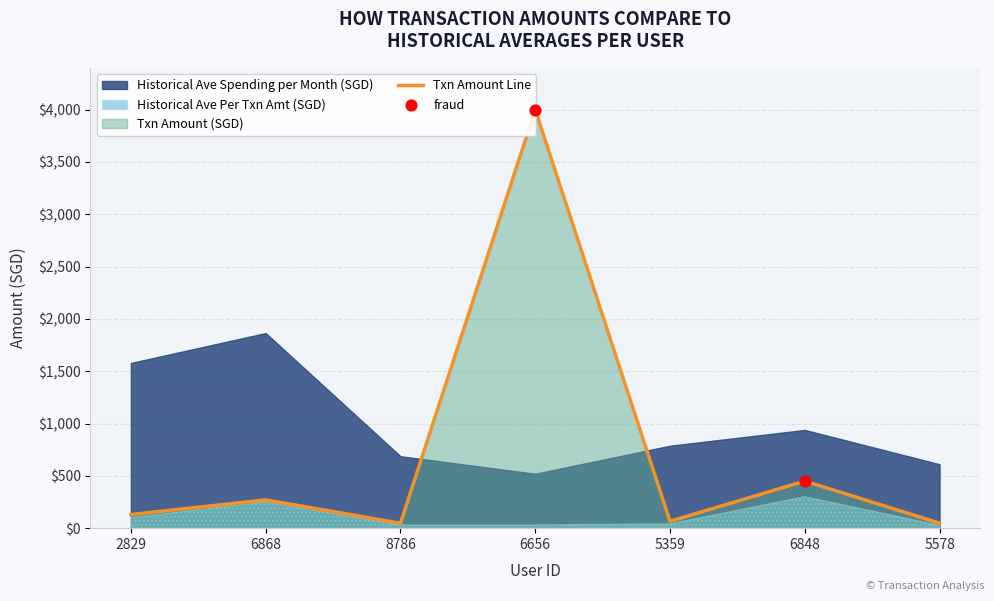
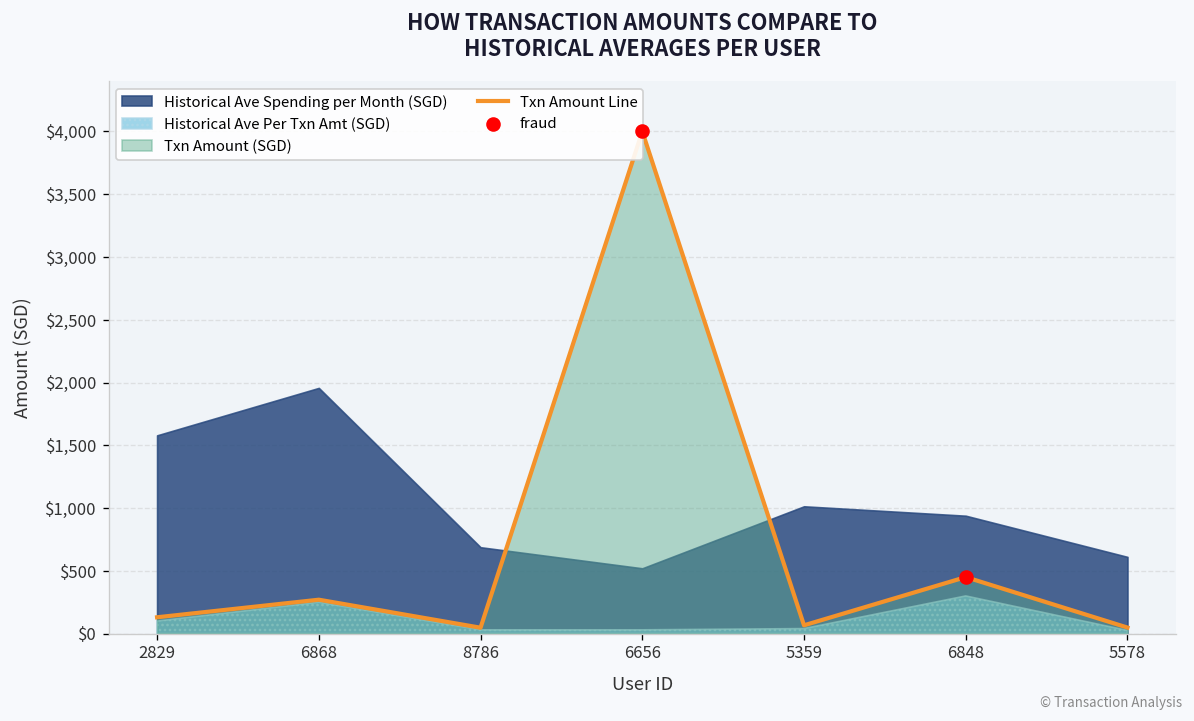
  {
    "Historical Ave Spending per Month (SGD)": {
      "2829": "$1,580",
-     "6868": "$1,870",
+     "6868": "$1,960",
      "8786": "$690",
      "6656": "$520",
-     "5359": "$790",
+     "5359": "$1,010",
      "6848": "$940",
      "5578": "$610"
    }
  }
